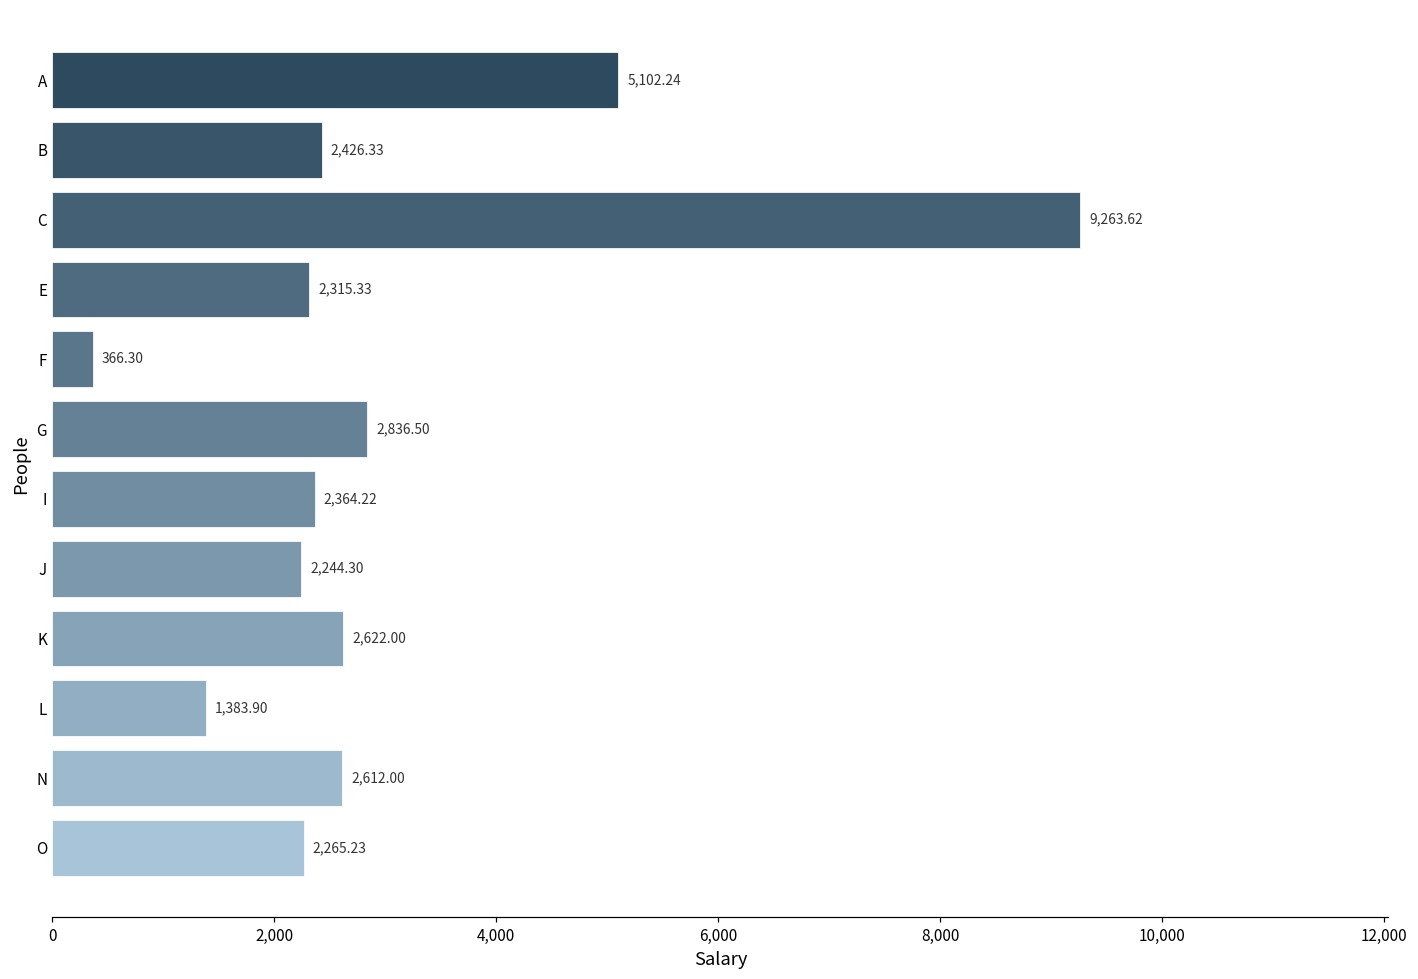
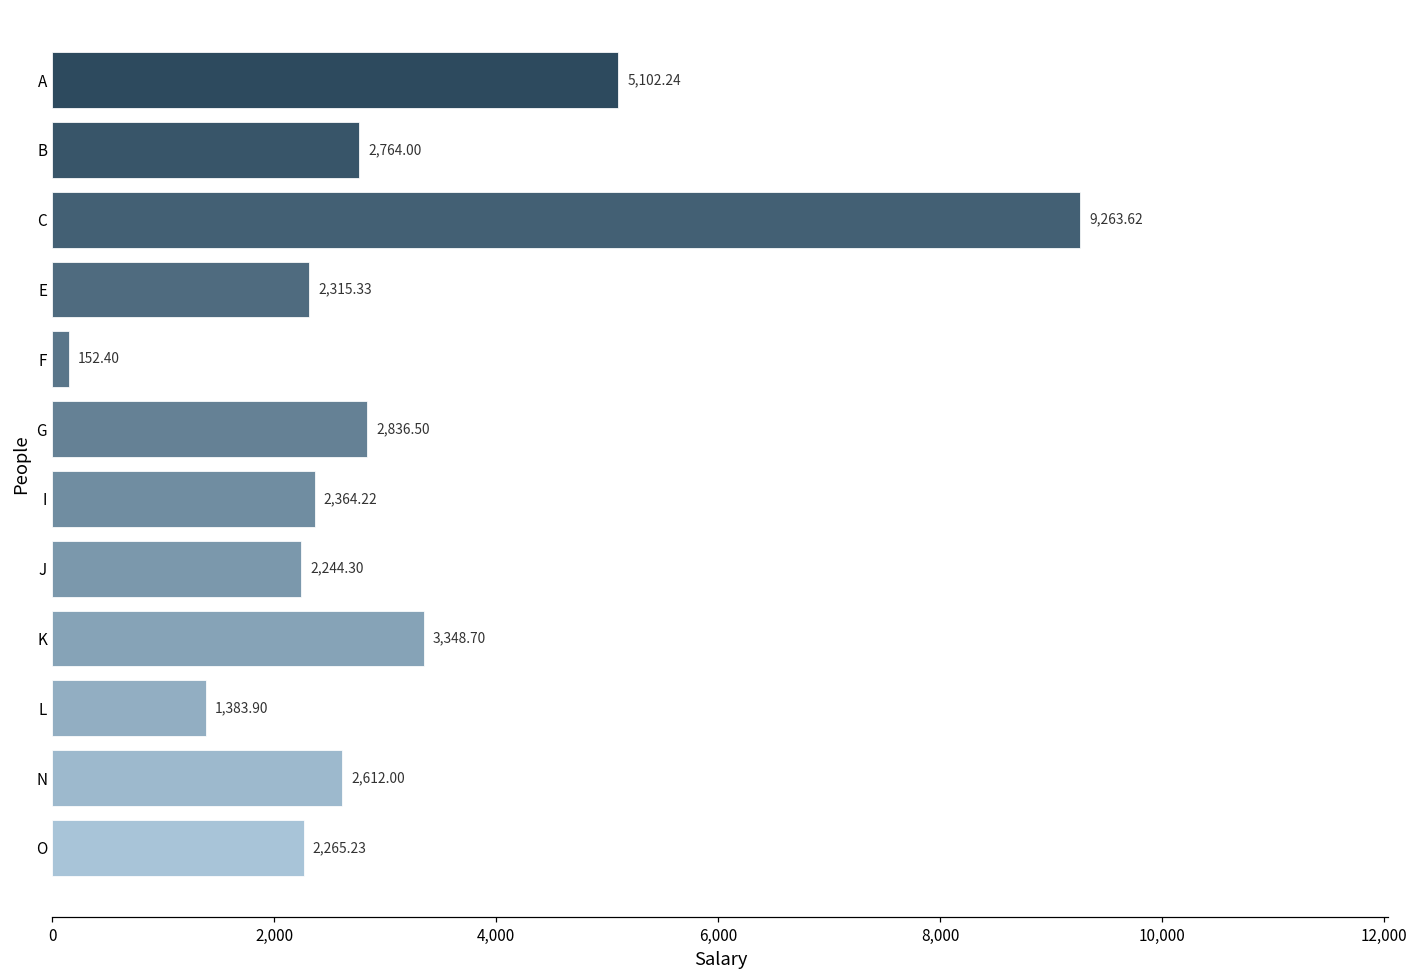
  {
    "A": "5,102.24",
-   "B": "2,426.33",
+   "B": "2,764.00",
    "C": "9,263.62",
    "E": "2,315.33",
-   "F": "366.30",
+   "F": "152.40",
    "G": "2,836.50",
    "I": "2,364.22",
    "J": "2,244.30",
-   "K": "2,622.00",
+   "K": "3,348.70",
    "L": "1,383.90",
    "N": "2,612.00",
    "O": "2,265.23"
  }
